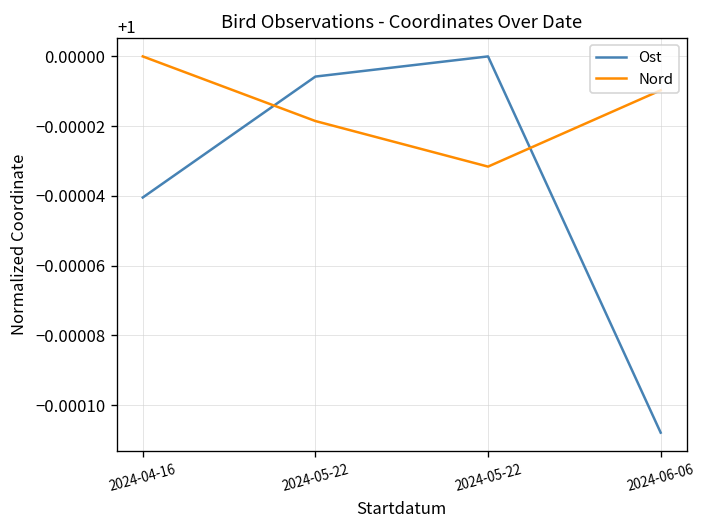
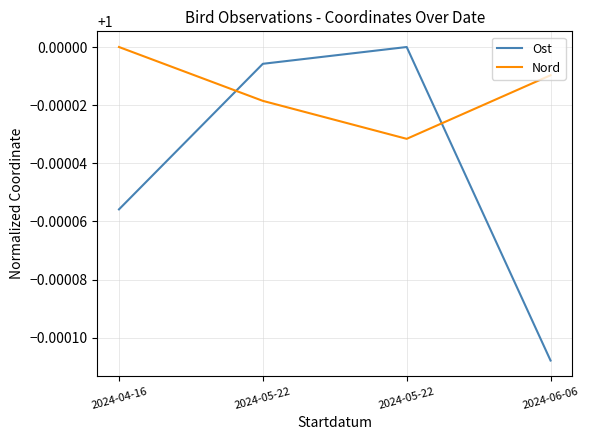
  {
    "Ost": {
-     "2024-04-16": 0.999960,
+     "2024-04-16": 0.999944,
      "2024-06-06": 0.999892
    },
    "Nord": {
      "2024-04-16": 1.000000
    }
  }
